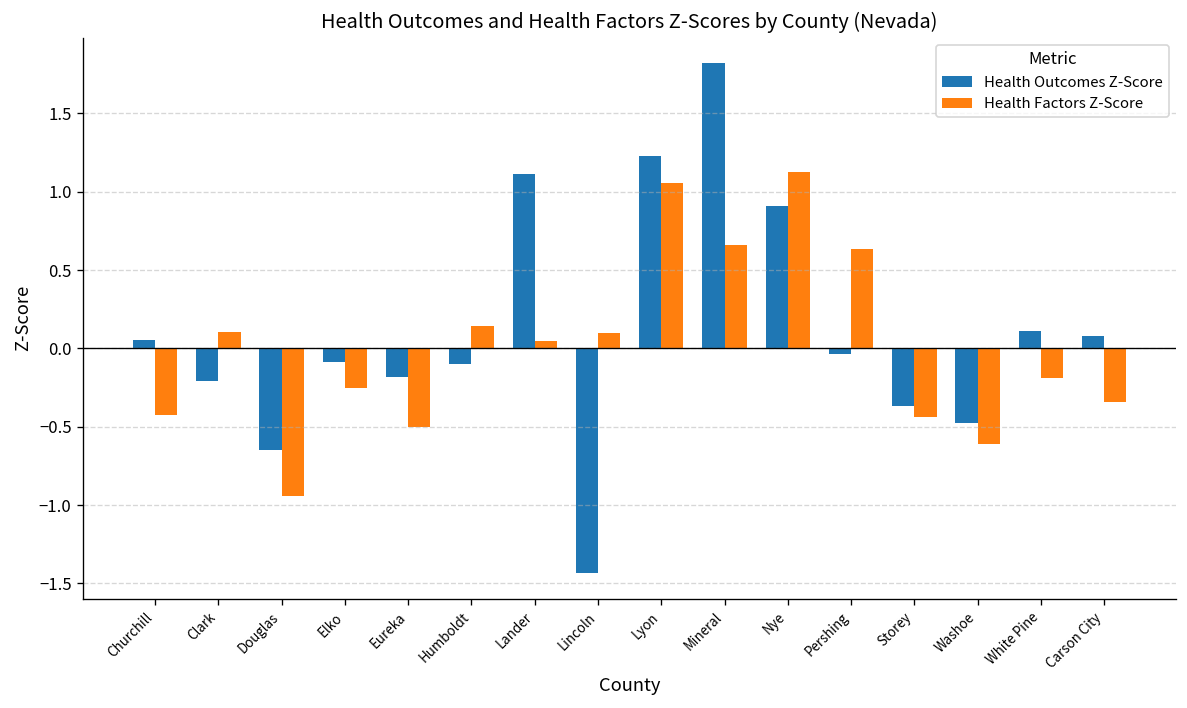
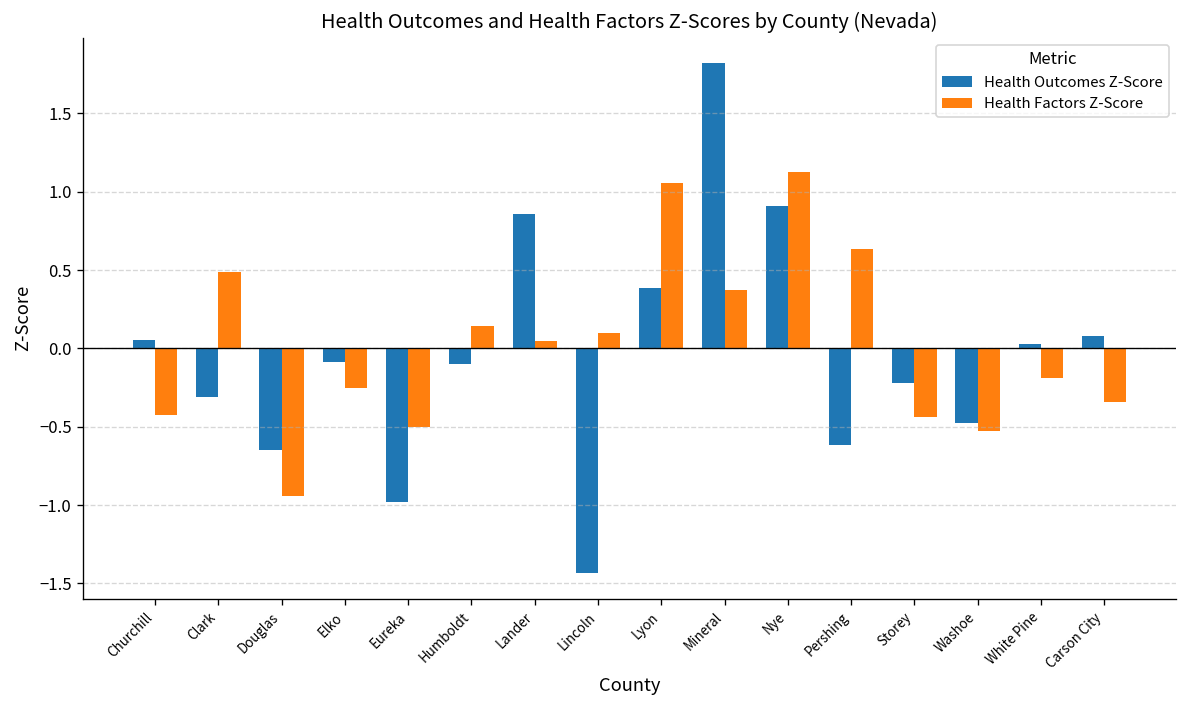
  {
    "Health Outcomes Z-Score": {
      "Churchill": 0.05,
-     "Clark": -0.21,
+     "Clark": -0.31,
      "Douglas": -0.65,
      "Elko": -0.09,
-     "Eureka": -0.18,
+     "Eureka": -0.98,
      "Humboldt": -0.10,
-     "Lander": 1.11,
+     "Lander": 0.86,
      "Lincoln": -1.44,
-     "Lyon": 1.23,
+     "Lyon": 0.38,
      "Mineral": 1.82,
      "Nye": 0.91,
-     "Pershing": -0.03,
-     "Storey": -0.37,
+     "Pershing": -0.62,
+     "Storey": -0.22,
      "Washoe": -0.47,
-     "White Pine": 0.11,
+     "White Pine": 0.03,
      "Carson City": 0.08
    },
    "Health Factors Z-Score": {
      "Churchill": -0.42,
-     "Clark": 0.11,
+     "Clark": 0.49,
      "Douglas": -0.94,
      "Elko": -0.25,
      "Eureka": -0.50,
      "Humboldt": 0.14,
      "Lander": 0.05,
      "Lincoln": 0.10,
      "Lyon": 1.05,
-     "Mineral": 0.66,
+     "Mineral": 0.37,
      "Nye": 1.12,
      "Pershing": 0.63,
      "Storey": -0.44,
-     "Washoe": -0.61,
+     "Washoe": -0.52,
      "White Pine": -0.19,
      "Carson City": -0.34
    }
  }
